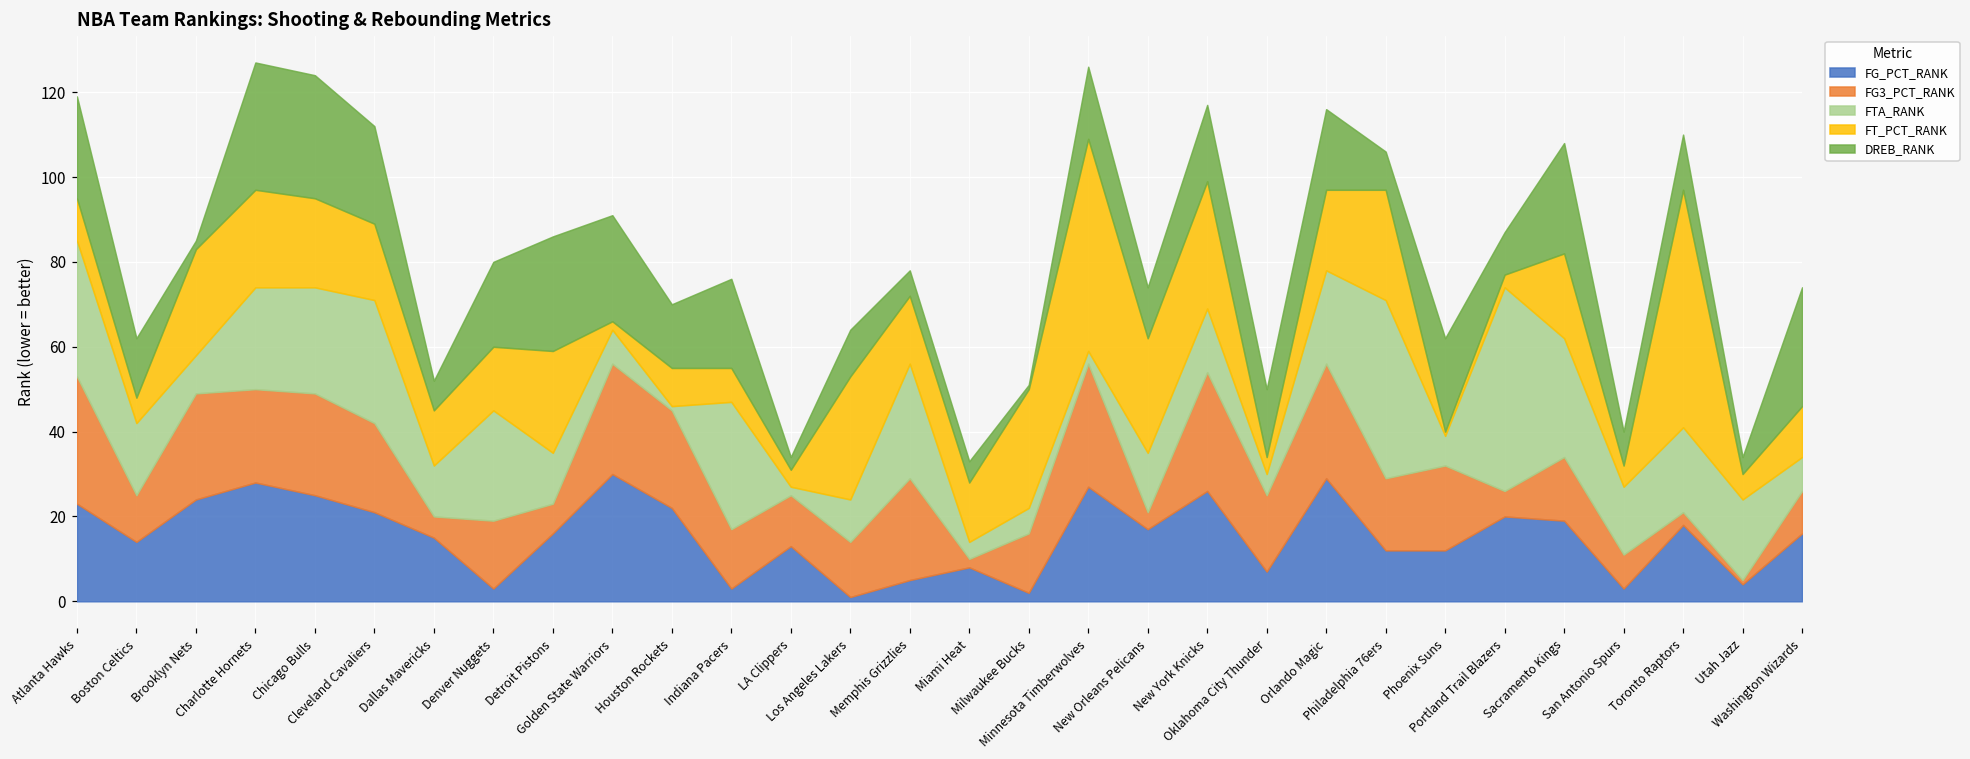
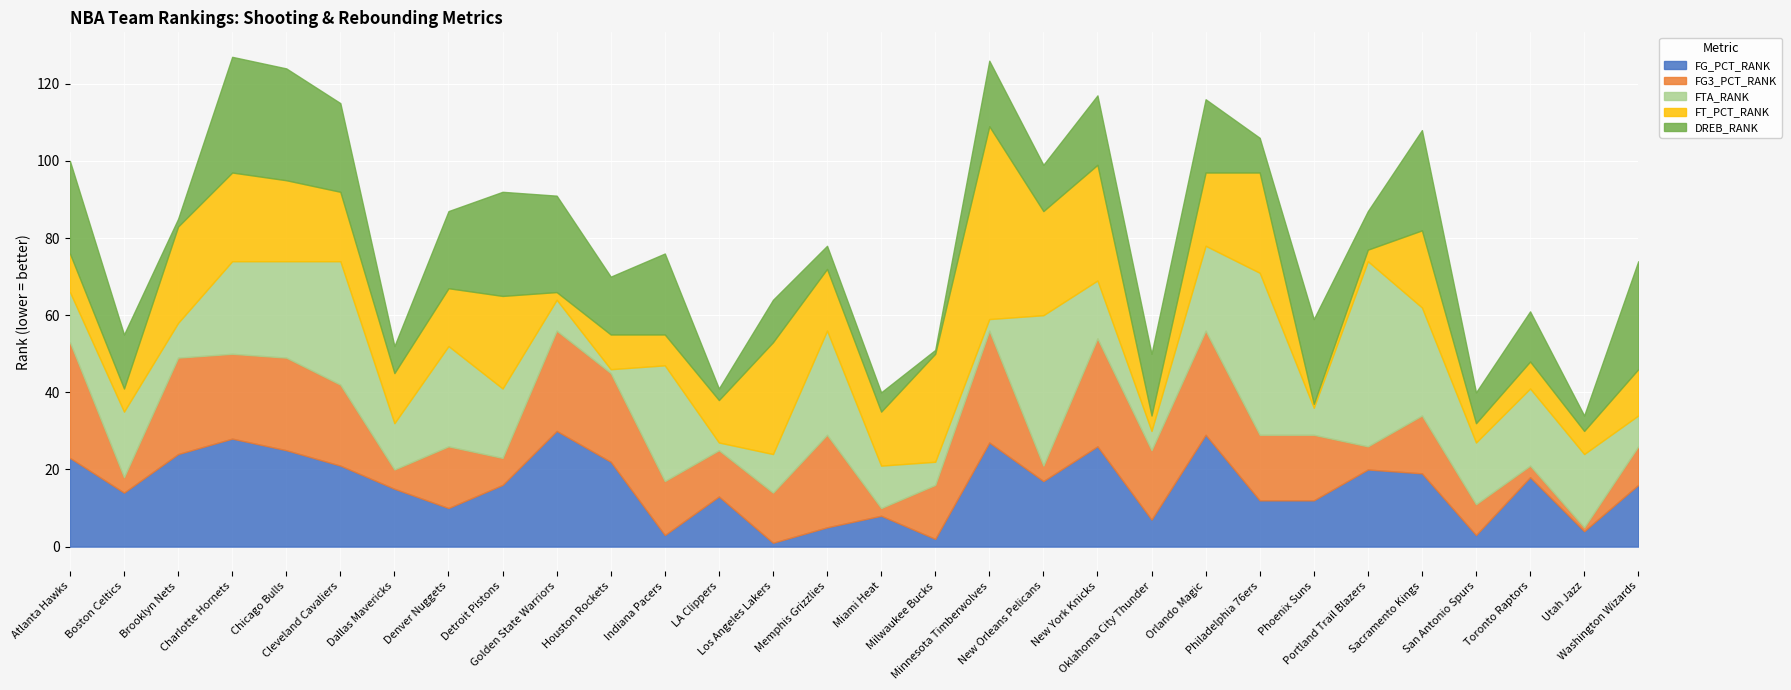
  {
    "FG_PCT_RANK": {
      "Atlanta Hawks": 23,
      "Boston Celtics": 14,
      "Brooklyn Nets": 24,
      "Charlotte Hornets": 28,
      "Chicago Bulls": 25,
      "Cleveland Cavaliers": 21,
      "Dallas Mavericks": 15,
-     "Denver Nuggets": 3,
+     "Denver Nuggets": 10,
      "Detroit Pistons": 16,
      "Golden State Warriors": 30,
      "Houston Rockets": 22,
      "Indiana Pacers": 3,
      "LA Clippers": 13,
      "Los Angeles Lakers": 1,
      "Memphis Grizzlies": 5,
      "Miami Heat": 8,
      "Milwaukee Bucks": 2,
      "Minnesota Timberwolves": 27,
      "New Orleans Pelicans": 17,
      "New York Knicks": 26,
      "Oklahoma City Thunder": 7,
      "Orlando Magic": 29,
      "Philadelphia 76ers": 12,
      "Phoenix Suns": 12,
      "Portland Trail Blazers": 20,
      "Sacramento Kings": 19,
      "San Antonio Spurs": 3,
      "Toronto Raptors": 18,
      "Utah Jazz": 4,
      "Washington Wizards": 16
    },
    "FG3_PCT_RANK": {
      "Atlanta Hawks": 30,
-     "Boston Celtics": 11,
+     "Boston Celtics": 4,
      "Brooklyn Nets": 25,
      "Charlotte Hornets": 22,
      "Chicago Bulls": 24,
      "Cleveland Cavaliers": 21,
      "Dallas Mavericks": 5,
      "Denver Nuggets": 16,
      "Detroit Pistons": 7,
      "Golden State Warriors": 26,
      "Houston Rockets": 23,
      "Indiana Pacers": 14,
      "LA Clippers": 12,
      "Los Angeles Lakers": 13,
      "Memphis Grizzlies": 24,
      "Miami Heat": 2,
      "Milwaukee Bucks": 14,
      "Minnesota Timberwolves": 29,
      "New Orleans Pelicans": 4,
      "New York Knicks": 28,
      "Oklahoma City Thunder": 18,
      "Orlando Magic": 27,
      "Philadelphia 76ers": 17,
-     "Phoenix Suns": 20,
+     "Phoenix Suns": 17,
      "Portland Trail Blazers": 6,
      "Sacramento Kings": 15,
      "San Antonio Spurs": 8,
      "Toronto Raptors": 3,
      "Utah Jazz": 1,
      "Washington Wizards": 10
    },
    "FTA_RANK": {
-     "Atlanta Hawks": 32,
+     "Atlanta Hawks": 13,
      "Boston Celtics": 17,
      "Brooklyn Nets": 9,
      "Charlotte Hornets": 24,
      "Chicago Bulls": 25,
-     "Cleveland Cavaliers": 29,
+     "Cleveland Cavaliers": 32,
      "Dallas Mavericks": 12,
      "Denver Nuggets": 26,
-     "Detroit Pistons": 12,
+     "Detroit Pistons": 18,
      "Golden State Warriors": 8,
      "Houston Rockets": 1,
      "Indiana Pacers": 30,
      "LA Clippers": 2,
      "Los Angeles Lakers": 10,
      "Memphis Grizzlies": 27,
-     "Miami Heat": 4,
+     "Miami Heat": 11,
      "Milwaukee Bucks": 6,
      "Minnesota Timberwolves": 3,
-     "New Orleans Pelicans": 14,
+     "New Orleans Pelicans": 39,
      "New York Knicks": 15,
      "Oklahoma City Thunder": 5,
      "Orlando Magic": 22,
      "Philadelphia 76ers": 42,
      "Phoenix Suns": 7,
      "Portland Trail Blazers": 48,
      "Sacramento Kings": 28,
      "San Antonio Spurs": 16,
      "Toronto Raptors": 20,
      "Utah Jazz": 19,
      "Washington Wizards": 8
    },
    "FT_PCT_RANK": {
      "Atlanta Hawks": 10,
      "Boston Celtics": 6,
      "Brooklyn Nets": 25,
      "Charlotte Hornets": 23,
      "Chicago Bulls": 21,
      "Cleveland Cavaliers": 18,
      "Dallas Mavericks": 13,
      "Denver Nuggets": 15,
      "Detroit Pistons": 24,
      "Golden State Warriors": 2,
      "Houston Rockets": 9,
      "Indiana Pacers": 8,
-     "LA Clippers": 4,
+     "LA Clippers": 11,
      "Los Angeles Lakers": 29,
      "Memphis Grizzlies": 16,
      "Miami Heat": 14,
      "Milwaukee Bucks": 28,
      "Minnesota Timberwolves": 50,
      "New Orleans Pelicans": 27,
      "New York Knicks": 30,
      "Oklahoma City Thunder": 4,
      "Orlando Magic": 19,
      "Philadelphia 76ers": 26,
      "Phoenix Suns": 1,
      "Portland Trail Blazers": 3,
      "Sacramento Kings": 20,
      "San Antonio Spurs": 5,
-     "Toronto Raptors": 56,
+     "Toronto Raptors": 7,
      "Utah Jazz": 6,
      "Washington Wizards": 12
    },
    "DREB_RANK": {
      "Atlanta Hawks": 24,
      "Boston Celtics": 14,
      "Brooklyn Nets": 2,
      "Charlotte Hornets": 30,
      "Chicago Bulls": 29,
      "Cleveland Cavaliers": 23,
      "Dallas Mavericks": 7,
      "Denver Nuggets": 20,
      "Detroit Pistons": 27,
      "Golden State Warriors": 25,
      "Houston Rockets": 15,
      "Indiana Pacers": 21,
      "LA Clippers": 3,
      "Los Angeles Lakers": 11,
      "Memphis Grizzlies": 6,
      "Miami Heat": 5,
      "Milwaukee Bucks": 1,
      "Minnesota Timberwolves": 17,
      "New Orleans Pelicans": 12,
      "New York Knicks": 18,
      "Oklahoma City Thunder": 16,
      "Orlando Magic": 19,
      "Philadelphia 76ers": 9,
      "Phoenix Suns": 22,
      "Portland Trail Blazers": 10,
      "Sacramento Kings": 26,
      "San Antonio Spurs": 8,
      "Toronto Raptors": 13,
      "Utah Jazz": 4,
      "Washington Wizards": 28
    }
  }
